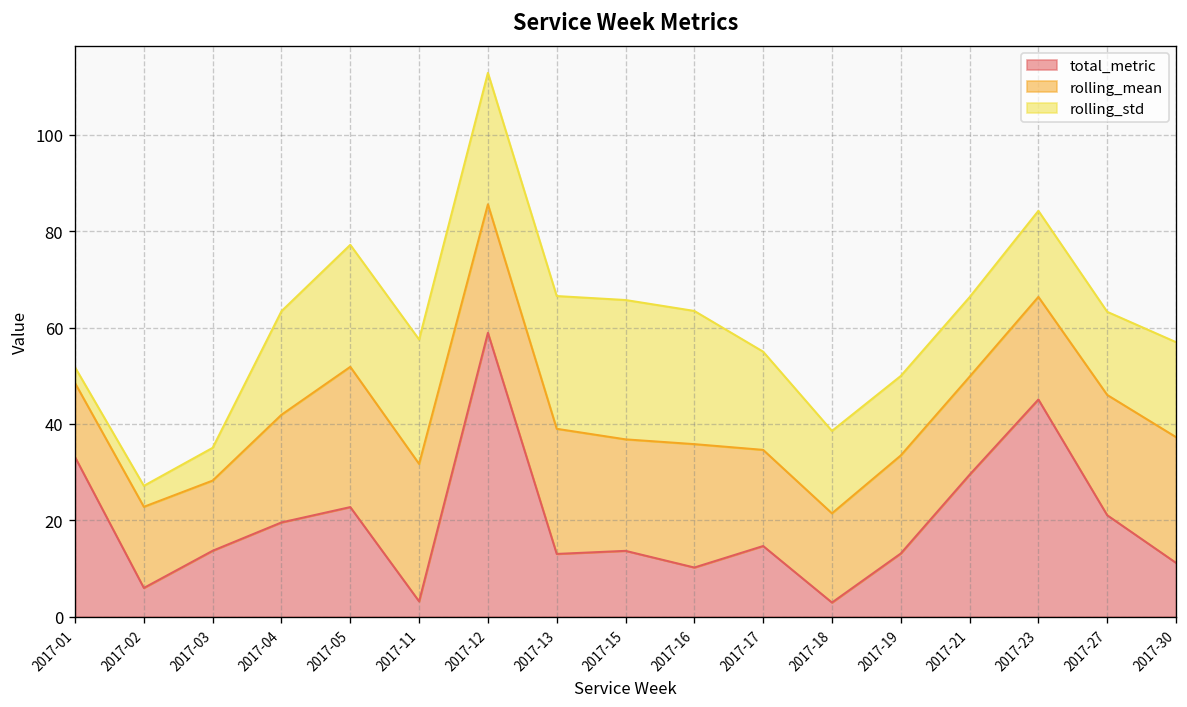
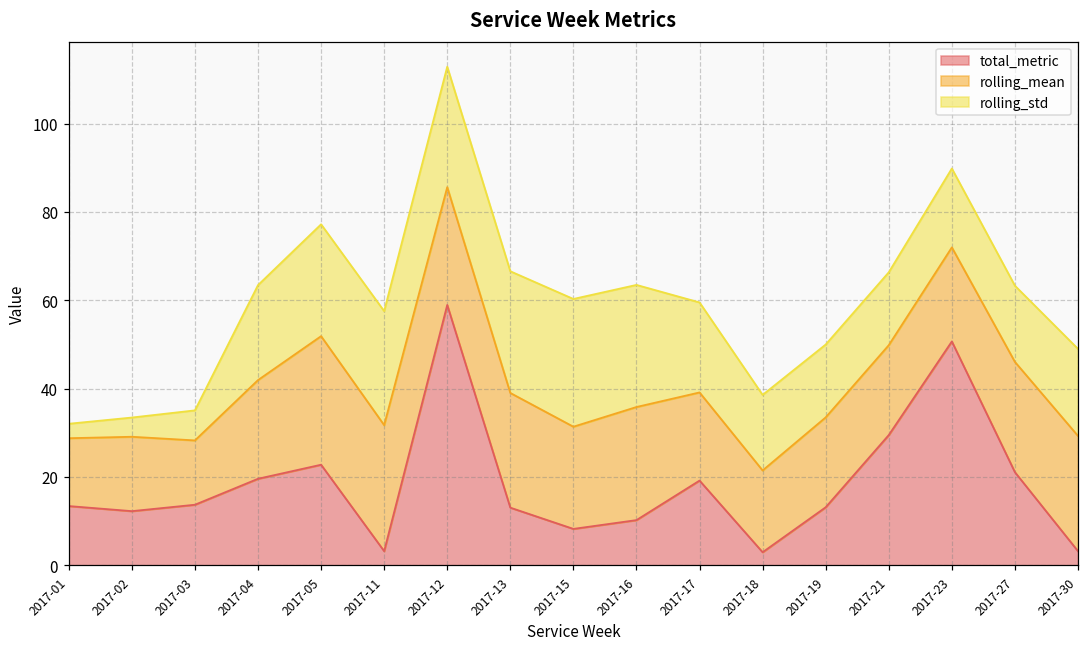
  {
    "total_metric": {
-     "2017-01": 33,
-     "2017-02": 6,
+     "2017-01": 13,
+     "2017-02": 12,
      "2017-03": 14,
      "2017-04": 20,
      "2017-05": 23,
      "2017-11": 3,
      "2017-12": 59,
      "2017-13": 13,
-     "2017-15": 14,
+     "2017-15": 8,
      "2017-16": 10,
-     "2017-17": 15,
+     "2017-17": 19,
      "2017-18": 3,
      "2017-19": 13,
      "2017-21": 29,
-     "2017-23": 45,
+     "2017-23": 51,
      "2017-27": 21,
-     "2017-30": 11
+     "2017-30": 3
    }
  }
